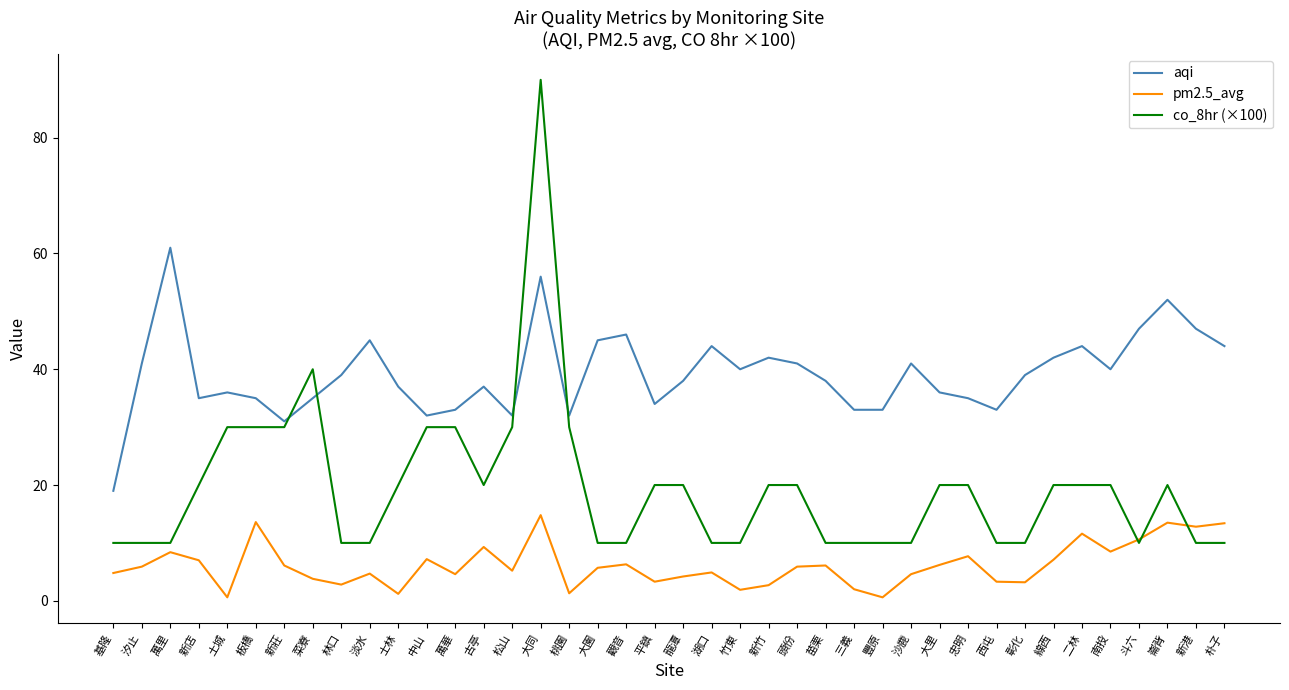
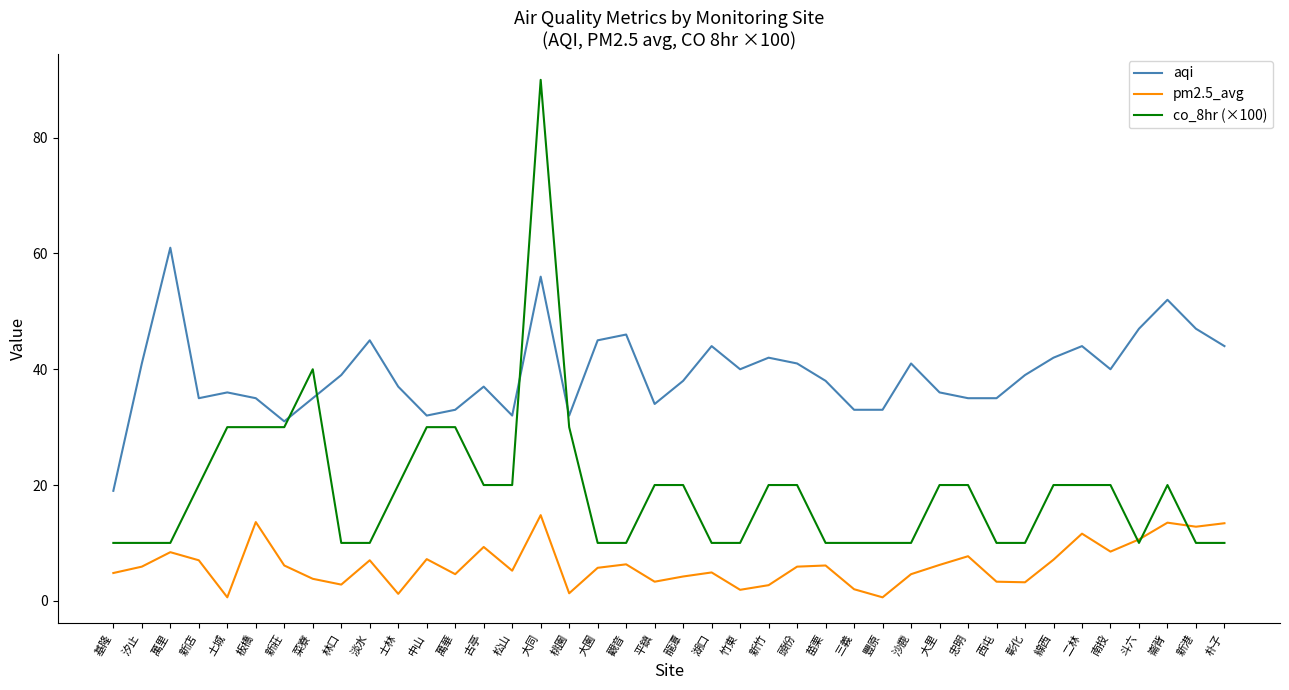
  {
    "aqi": {
      "基隆": 19,
      "汐止": 41,
      "萬里": 61,
      "新店": 35,
      "土城": 36,
      "板橋": 35,
      "新莊": 31,
      "菜寮": 35,
      "林口": 39,
      "淡水": 45,
      "士林": 37,
      "中山": 32,
      "萬華": 33,
      "古亭": 37,
      "松山": 32,
      "大同": 56,
      "桃園": 32,
      "大園": 45,
      "觀音": 46,
      "平鎮": 34,
      "龍潭": 38,
      "湖口": 44,
      "竹東": 40,
      "新竹": 42,
      "頭份": 41,
      "苗栗": 38,
      "三義": 33,
      "豐原": 33,
      "沙鹿": 41,
      "大里": 36,
      "忠明": 35,
-     "西屯": 33,
+     "西屯": 35,
      "彰化": 39,
      "線西": 42,
      "二林": 44,
      "南投": 40,
      "斗六": 47,
      "崙背": 52,
      "新港": 47,
      "朴子": 44
    },
    "pm2.5_avg": {
      "基隆": 5,
      "汐止": 6,
      "萬里": 8,
      "新店": 7,
      "土城": 1,
      "板橋": 14,
      "新莊": 6,
      "菜寮": 4,
      "林口": 3,
-     "淡水": 5,
+     "淡水": 7,
      "士林": 1,
      "中山": 7,
      "萬華": 5,
      "古亭": 9,
      "松山": 5,
      "大同": 15,
      "桃園": 1,
      "大園": 6,
      "觀音": 6,
      "平鎮": 3,
      "龍潭": 4,
      "湖口": 5,
      "竹東": 2,
      "新竹": 3,
      "頭份": 6,
      "苗栗": 6,
      "三義": 2,
      "豐原": 1,
      "沙鹿": 5,
      "大里": 6,
      "忠明": 8,
      "西屯": 3,
      "彰化": 3,
      "線西": 7,
      "二林": 12,
      "南投": 9,
      "斗六": 11,
      "崙背": 14,
      "新港": 13,
      "朴子": 13
    },
    "co_8hr (×100)": {
      "基隆": 10,
      "汐止": 10,
      "萬里": 10,
      "新店": 20,
      "土城": 30,
      "板橋": 30,
      "新莊": 30,
      "菜寮": 40,
      "林口": 10,
      "淡水": 10,
      "士林": 20,
      "中山": 30,
      "萬華": 30,
      "古亭": 20,
-     "松山": 30,
+     "松山": 20,
      "大同": 90,
      "桃園": 30,
      "大園": 10,
      "觀音": 10,
      "平鎮": 20,
      "龍潭": 20,
      "湖口": 10,
      "竹東": 10,
      "新竹": 20,
      "頭份": 20,
      "苗栗": 10,
      "三義": 10,
      "豐原": 10,
      "沙鹿": 10,
      "大里": 20,
      "忠明": 20,
      "西屯": 10,
      "彰化": 10,
      "線西": 20,
      "二林": 20,
      "南投": 20,
      "斗六": 10,
      "崙背": 20,
      "新港": 10,
      "朴子": 10
    }
  }
